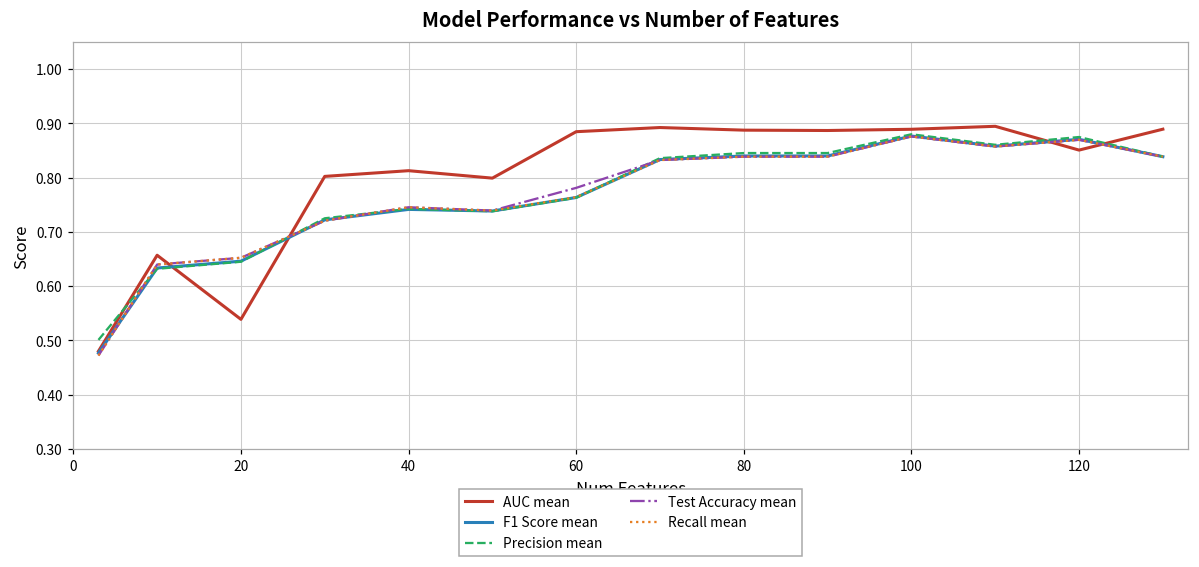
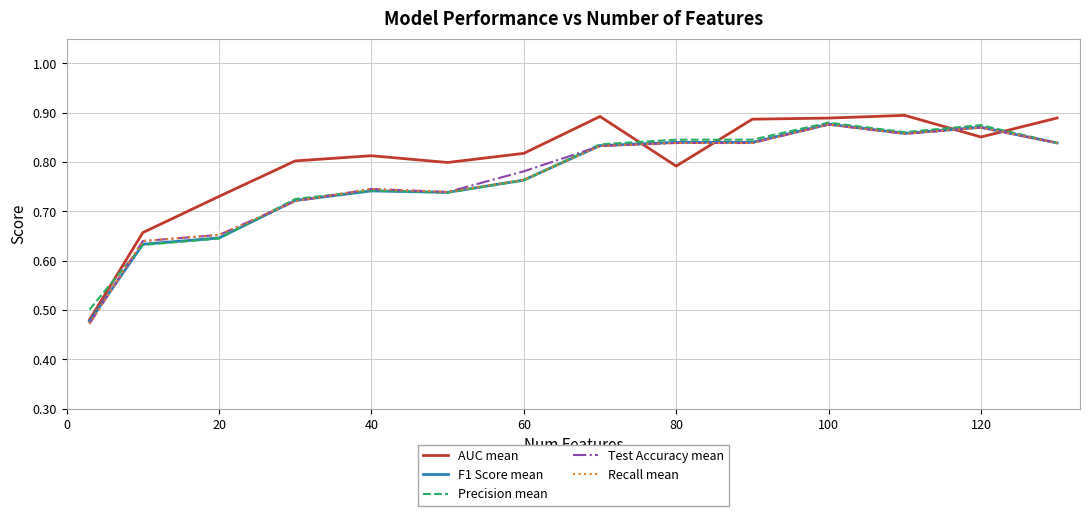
  {
    "AUC mean": {
-     "20": 0.54,
+     "20": 0.73,
      "40": 0.81,
-     "60": 0.88,
-     "80": 0.89,
+     "60": 0.82,
+     "80": 0.79,
      "100": 0.89,
      "120": 0.85
    },
    "Precision mean": {
      "80": 0.85
    },
    "Test Accuracy mean": {
      "60": 0.78
    }
  }
